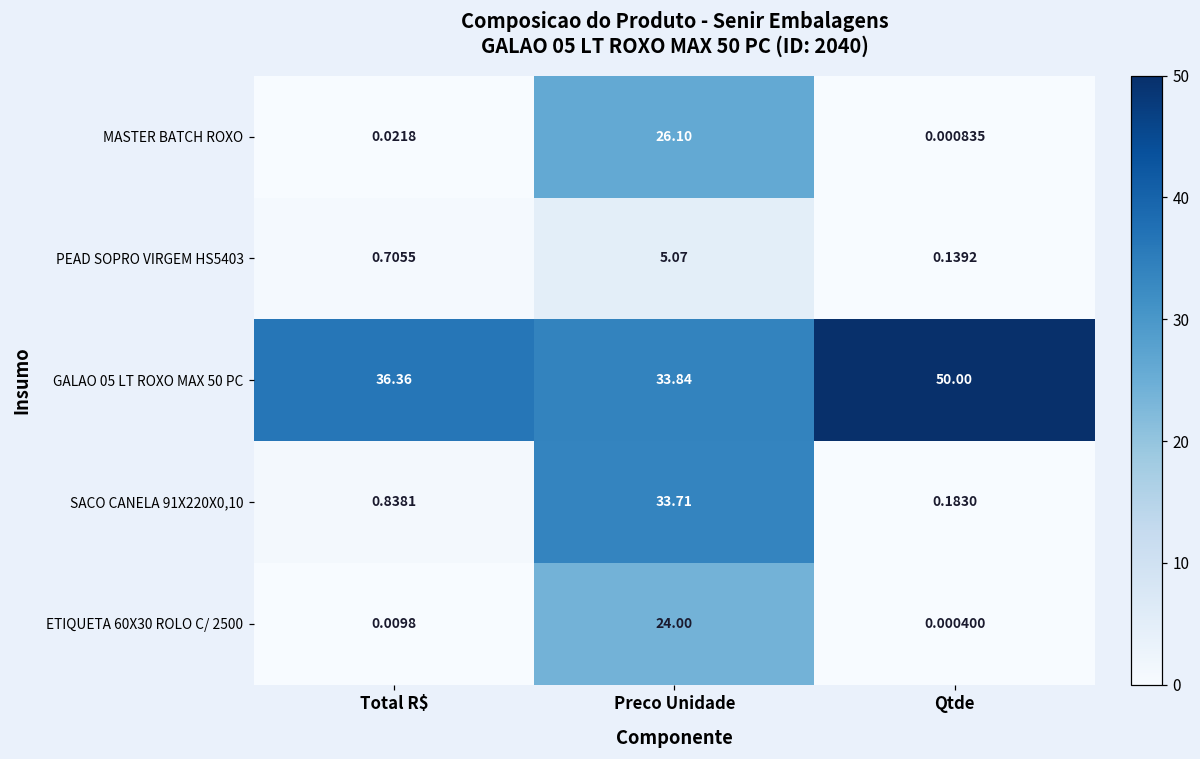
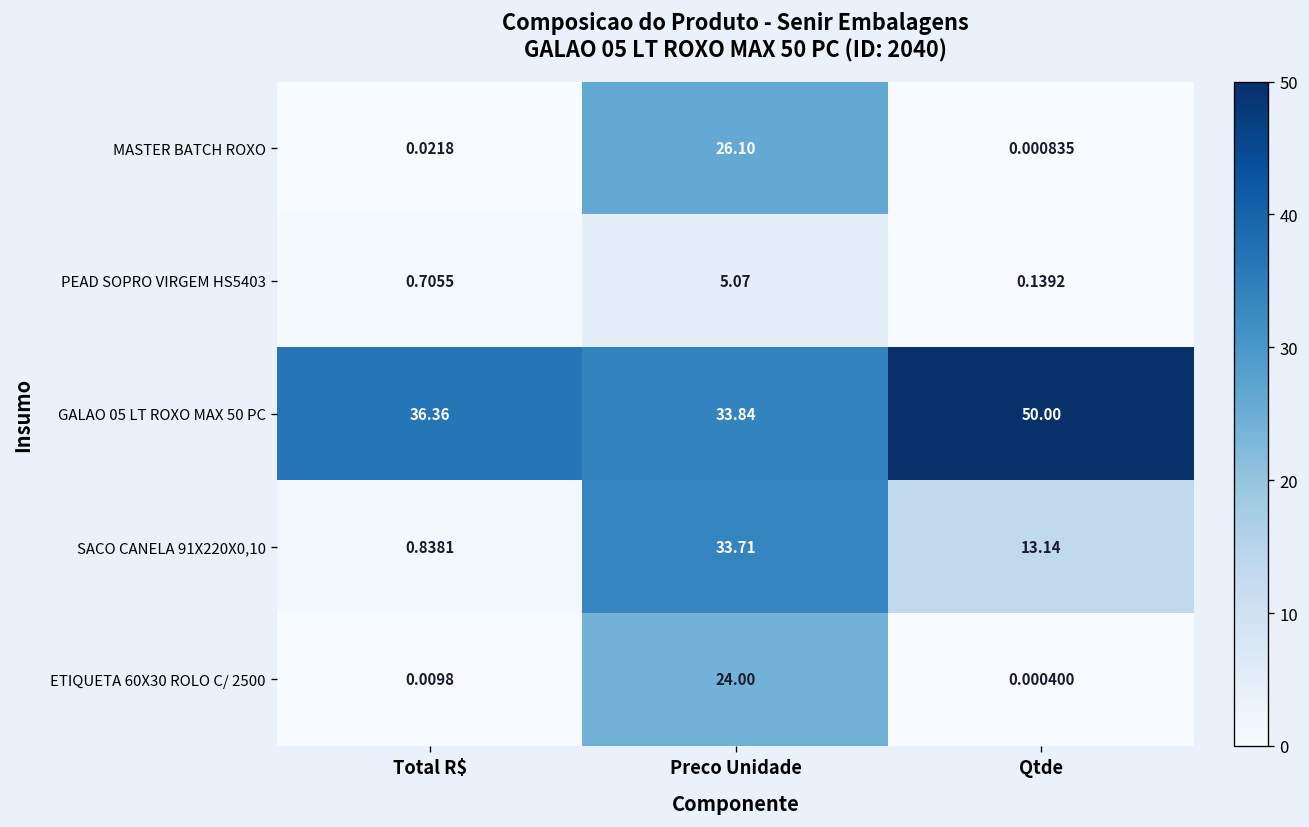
  {
    "MASTER BATCH ROXO": {
      "Total R$": 0.0218,
      "Preco Unidade": 26.10,
      "Qtde": 0.000835
    },
    "PEAD SOPRO VIRGEM HS5403": {
      "Total R$": 0.7055,
      "Preco Unidade": 5.07,
      "Qtde": 0.1392
    },
    "GALAO 05 LT ROXO MAX 50 PC": {
      "Total R$": 36.36,
      "Preco Unidade": 33.84,
      "Qtde": 50.00
    },
    "SACO CANELA 91X220X0,10": {
      "Total R$": 0.8381,
      "Preco Unidade": 33.71,
-     "Qtde": 0.1830
+     "Qtde": 13.14
    },
    "ETIQUETA 60X30 ROLO C/ 2500": {
      "Total R$": 0.0098,
      "Preco Unidade": 24.00,
      "Qtde": 0.000400
    }
  }
